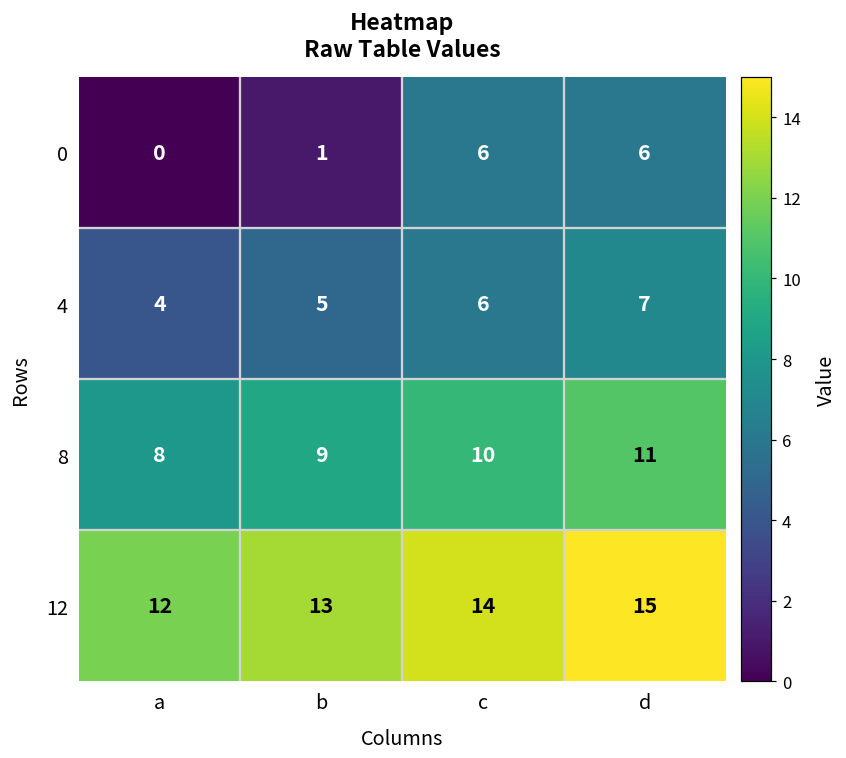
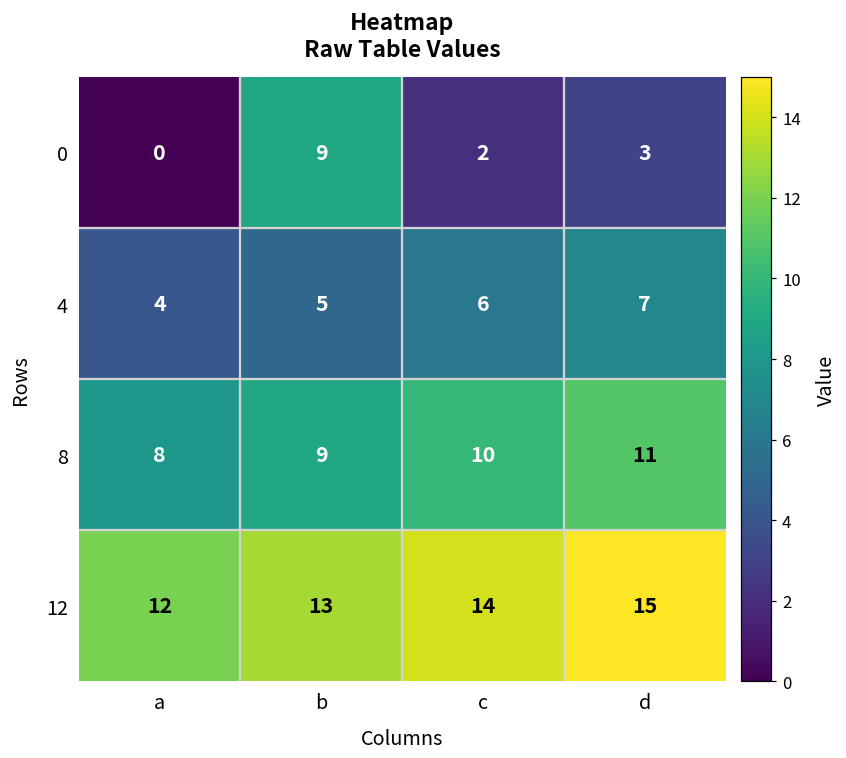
  {
    "0": {
      "a": 0,
-     "b": 1,
-     "c": 6,
-     "d": 6
+     "b": 9,
+     "c": 2,
+     "d": 3
    },
    "4": {
      "a": 4,
      "b": 5,
      "c": 6,
      "d": 7
    },
    "8": {
      "a": 8,
      "b": 9,
      "c": 10,
      "d": 11
    },
    "12": {
      "a": 12,
      "b": 13,
      "c": 14,
      "d": 15
    }
  }
